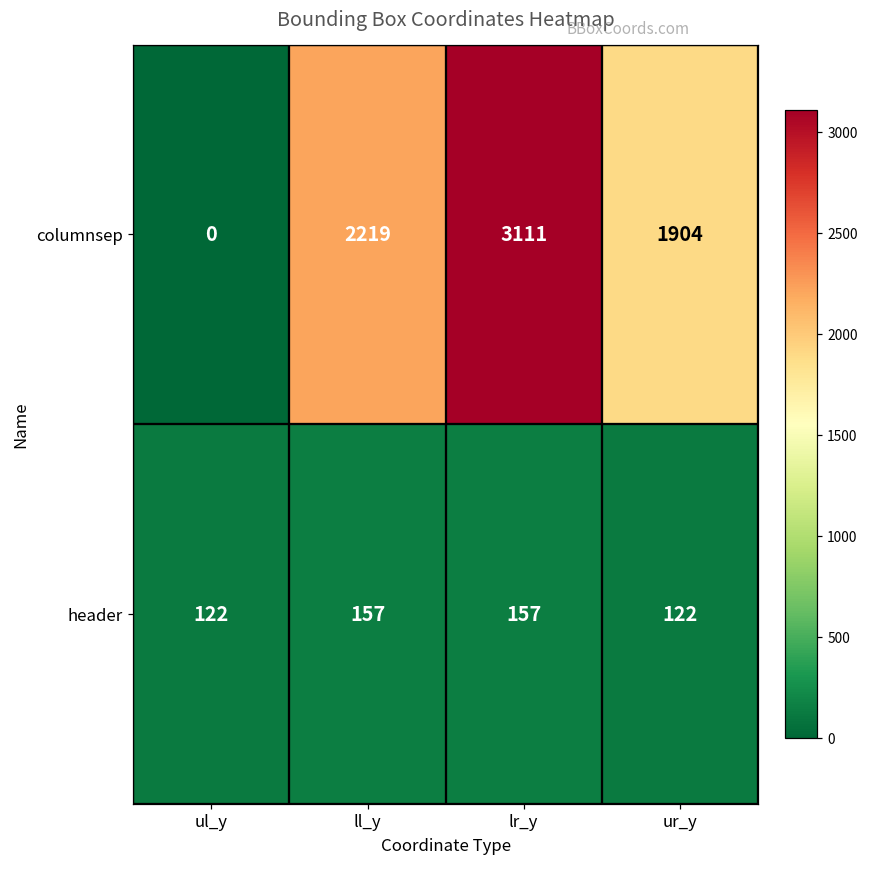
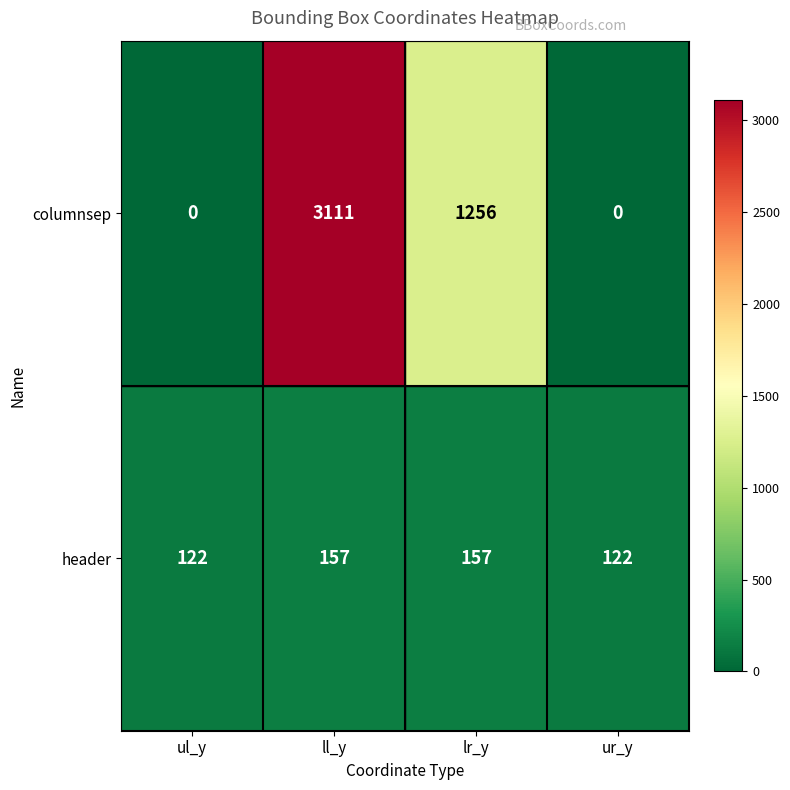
  {
    "columnsep": {
      "ul_y": 0,
-     "ll_y": 2219,
-     "lr_y": 3111,
-     "ur_y": 1904
+     "ll_y": 3111,
+     "lr_y": 1256,
+     "ur_y": 0
    },
    "header": {
      "ul_y": 122,
      "ll_y": 157,
      "lr_y": 157,
      "ur_y": 122
    }
  }
